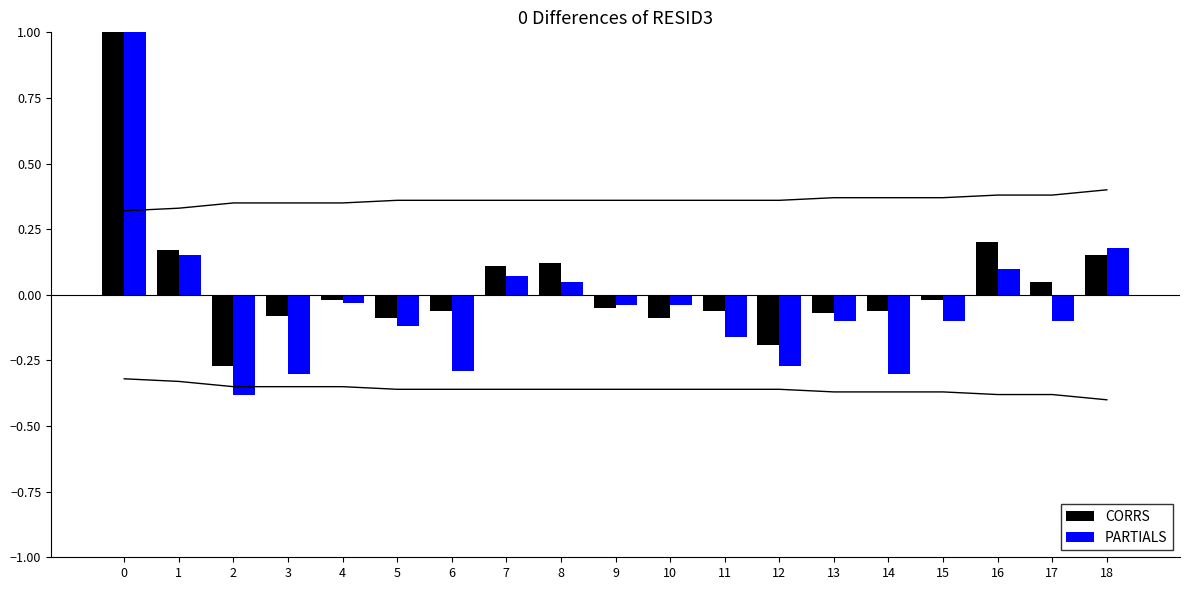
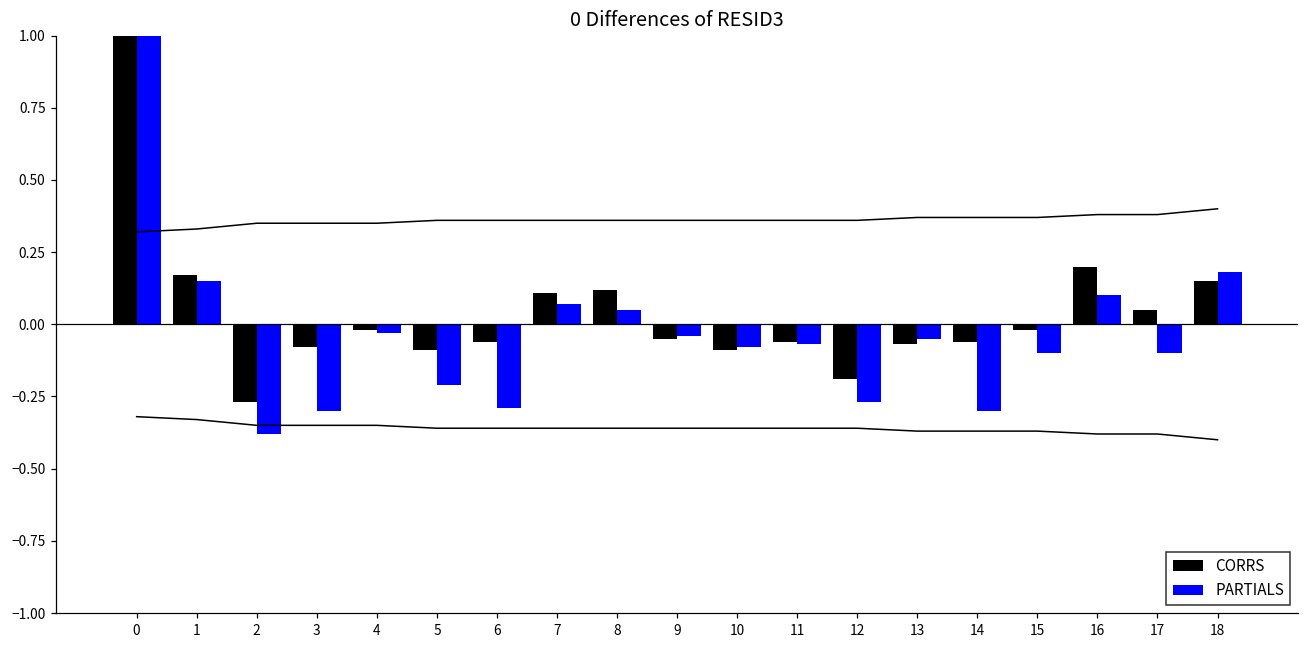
  {
    "PARTIALS": {
      "0": 1.00,
      "1": 0.15,
      "2": -0.38,
      "3": -0.30,
      "4": -0.03,
-     "5": -0.12,
+     "5": -0.21,
      "6": -0.29,
      "7": 0.07,
      "8": 0.05,
      "9": -0.04,
-     "10": -0.04,
-     "11": -0.16,
+     "10": -0.08,
+     "11": -0.07,
      "12": -0.27,
-     "13": -0.10,
+     "13": -0.05,
      "14": -0.30,
      "15": -0.10,
      "16": 0.10,
      "17": -0.10,
      "18": 0.18
    }
  }
